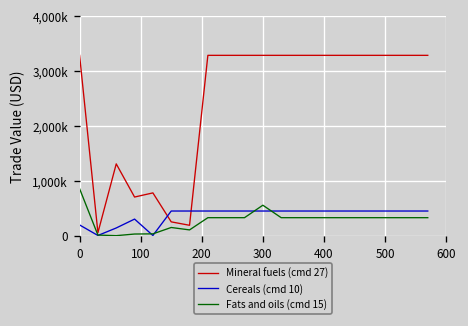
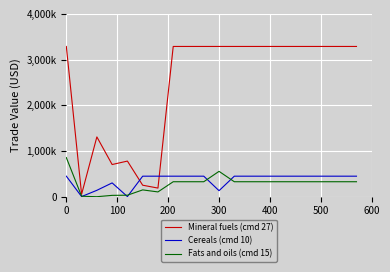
  {
    "Mineral fuels (cmd 27)": {
      "0": "3,300,000",
      "300": "3,300,000"
    },
    "Cereals (cmd 10)": {
-     "0": "200,000",
-     "300": "400,000"
+     "0": "400,000",
+     "300": "100,000"
    },
    "Fats and oils (cmd 15)": {
      "0": "900,000",
      "300": "600,000"
    }
  }
